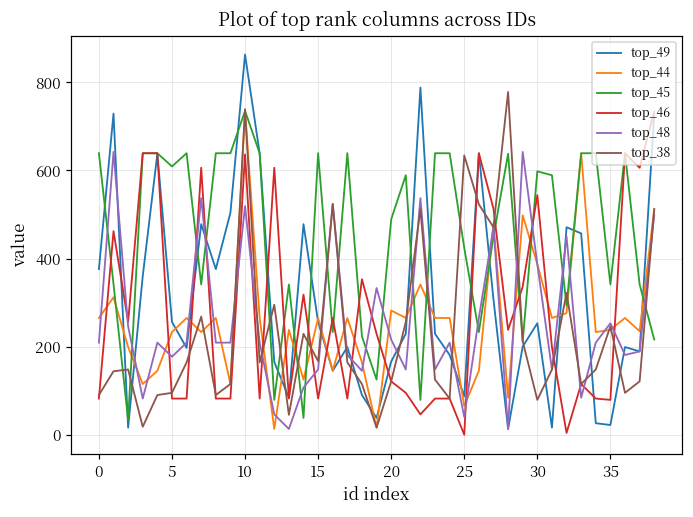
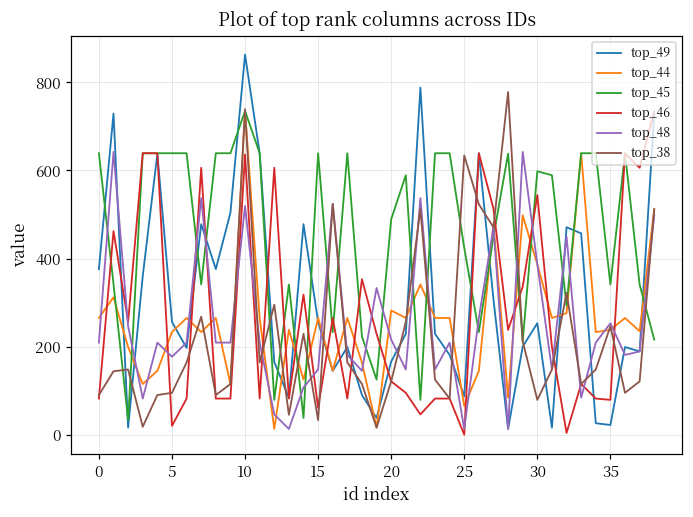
  {
    "top_49": {
      "0": 380,
      "5": 260,
      "10": 860,
      "15": 260,
      "20": 170,
      "25": 90,
      "30": 250,
      "35": 20
    },
    "top_44": {
      "0": 270,
      "5": 230,
      "15": 270,
      "20": 280,
      "25": 70,
      "35": 240
    },
    "top_45": {
      "0": 640,
-     "5": 610,
+     "5": 640,
      "15": 640,
      "20": 490,
      "25": 420,
      "30": 600,
      "35": 340
    },
    "top_46": {
      "0": 80,
-     "5": 80,
+     "5": 20,
      "10": 640,
-     "15": 80,
+     "15": 60,
      "25": 0,
      "30": 540,
      "35": 80
    },
    "top_48": {
      "0": 210,
      "5": 180,
      "10": 520,
      "15": 150,
      "20": 220,
-     "25": 40,
+     "25": 10,
      "35": 250
    },
    "top_38": {
      "0": 90,
      "5": 100,
-     "15": 170,
+     "15": 30,
      "25": 630,
      "30": 80,
      "35": 250
    }
  }
